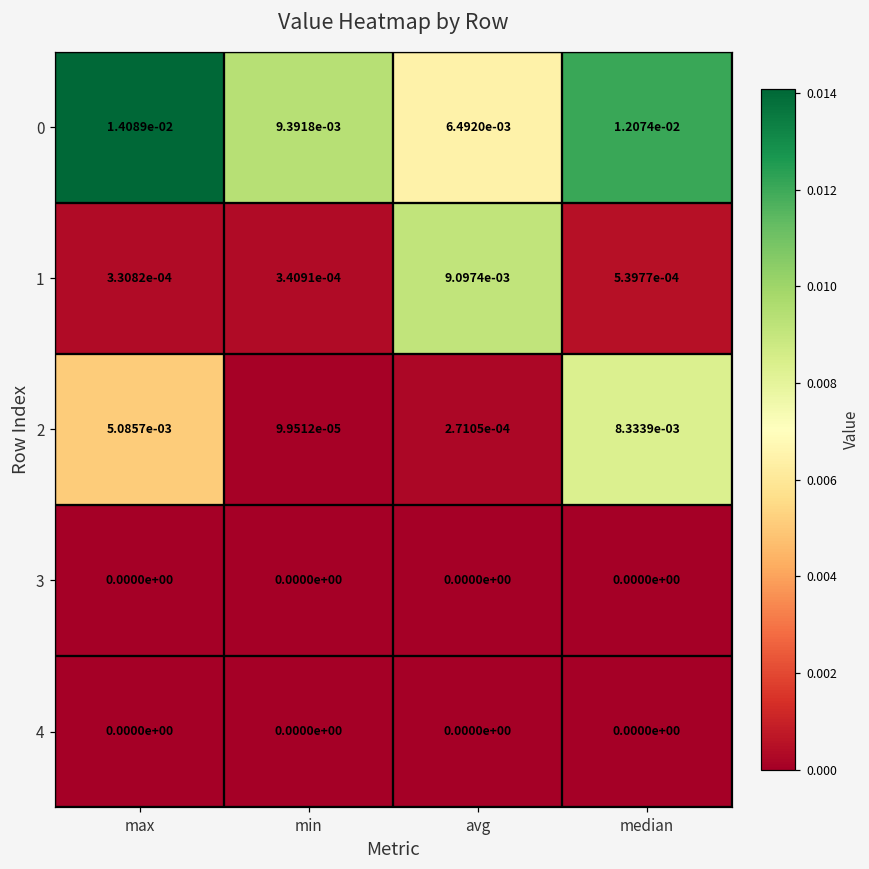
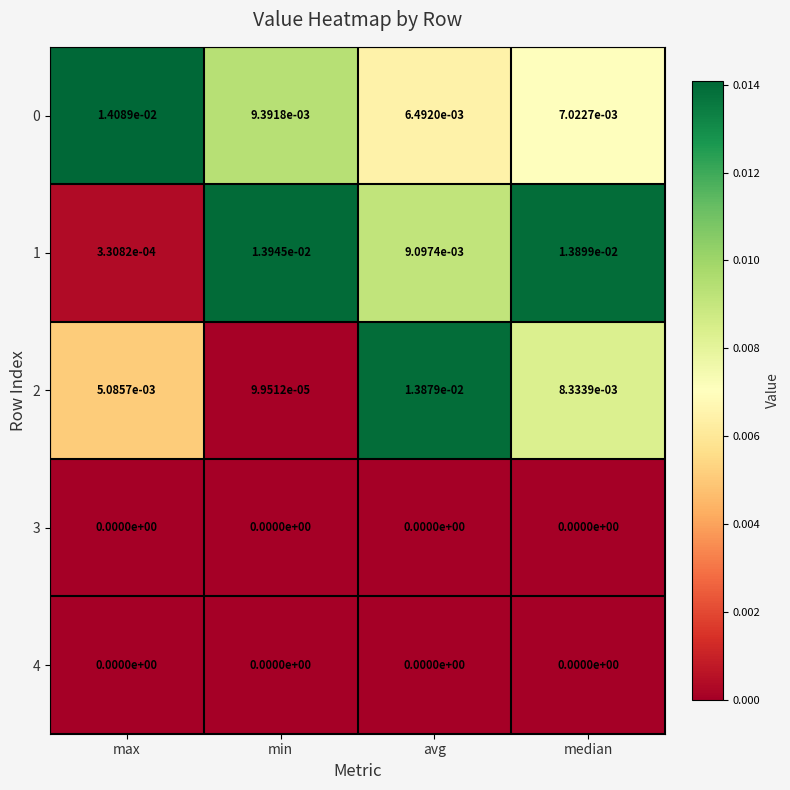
  {
    "0": {
      "max": "1.4089e-02",
      "min": "9.3918e-03",
      "avg": "6.4920e-03",
-     "median": "1.2074e-02"
+     "median": "7.0227e-03"
    },
    "1": {
      "max": "3.3082e-04",
-     "min": "3.4091e-04",
+     "min": "1.3945e-02",
      "avg": "9.0974e-03",
-     "median": "5.3977e-04"
+     "median": "1.3899e-02"
    },
    "2": {
      "max": "5.0857e-03",
      "min": "9.9512e-05",
-     "avg": "2.7105e-04",
+     "avg": "1.3879e-02",
      "median": "8.3339e-03"
    },
    "3": {
      "max": "0.0000e+00",
      "min": "0.0000e+00",
      "avg": "0.0000e+00",
      "median": "0.0000e+00"
    },
    "4": {
      "max": "0.0000e+00",
      "min": "0.0000e+00",
      "avg": "0.0000e+00",
      "median": "0.0000e+00"
    }
  }
